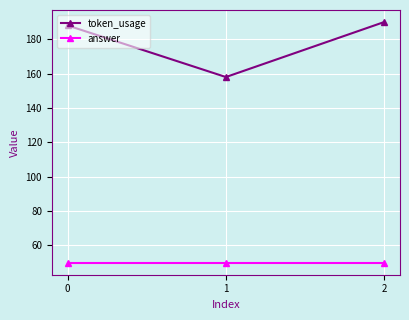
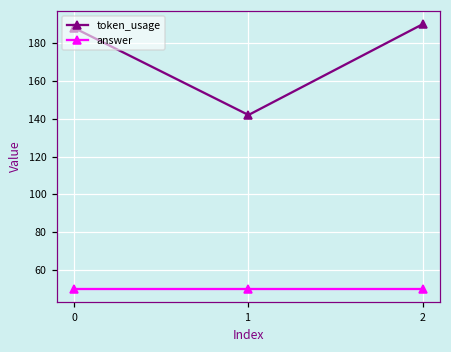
  {
    "token_usage": {
-     "1": 158,
+     "1": 142,
      "2": 190
    },
    "answer": {
      "0": 50,
      "1": 50,
      "2": 50
    }
  }
